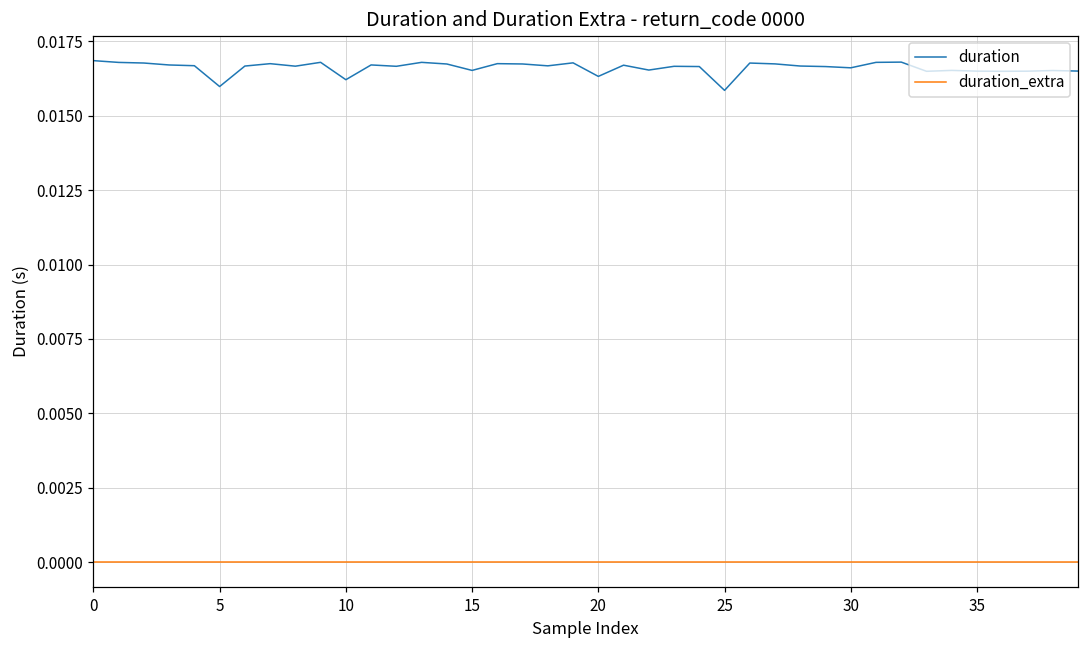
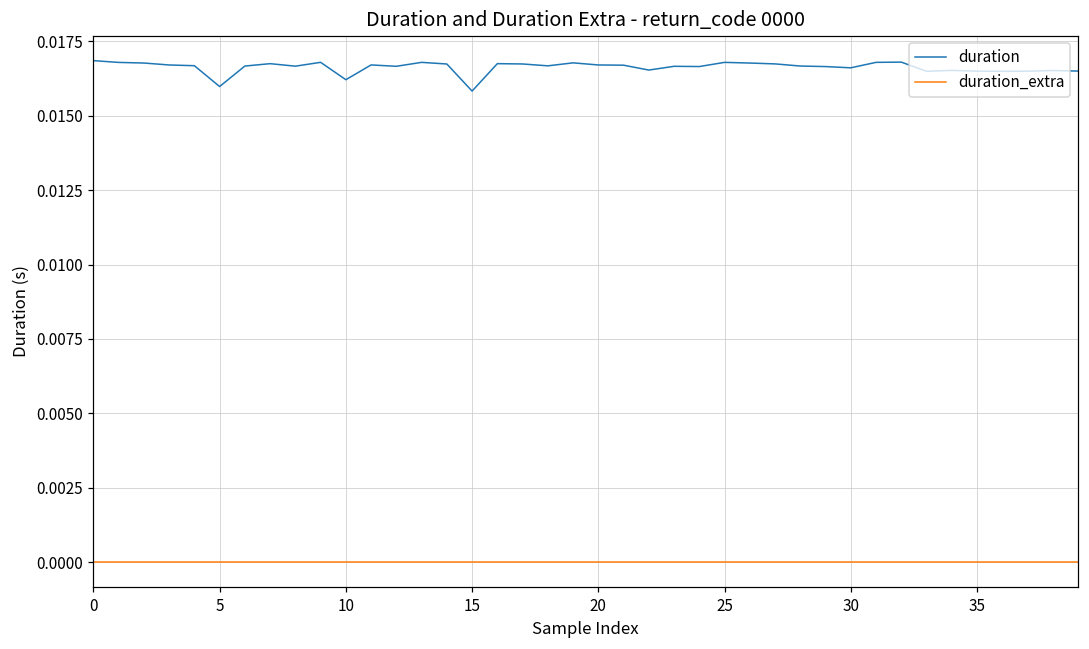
  {
    "duration": {
      "0": 0.0169,
      "5": 0.0160,
      "10": 0.0162,
-     "15": 0.0165,
-     "20": 0.0163,
-     "25": 0.0159,
+     "15": 0.0158,
+     "20": 0.0167,
+     "25": 0.0168,
      "30": 0.0166
    },
    "duration_extra": {
      "0": 0.0000,
      "5": 0.0000,
      "10": 0.0000,
      "15": 0.0000,
      "20": 0.0000,
      "25": 0.0000,
      "30": 0.0000,
      "35": 0.0000
    }
  }
